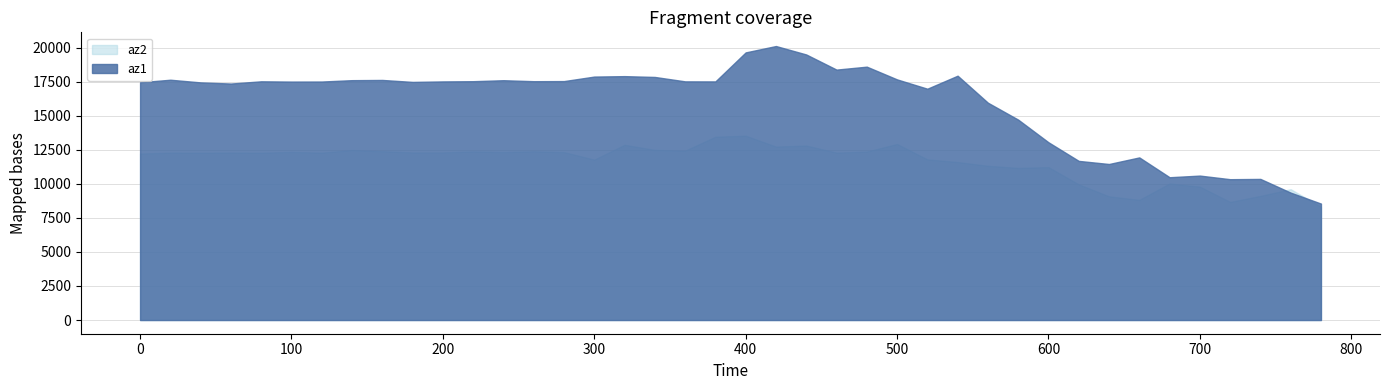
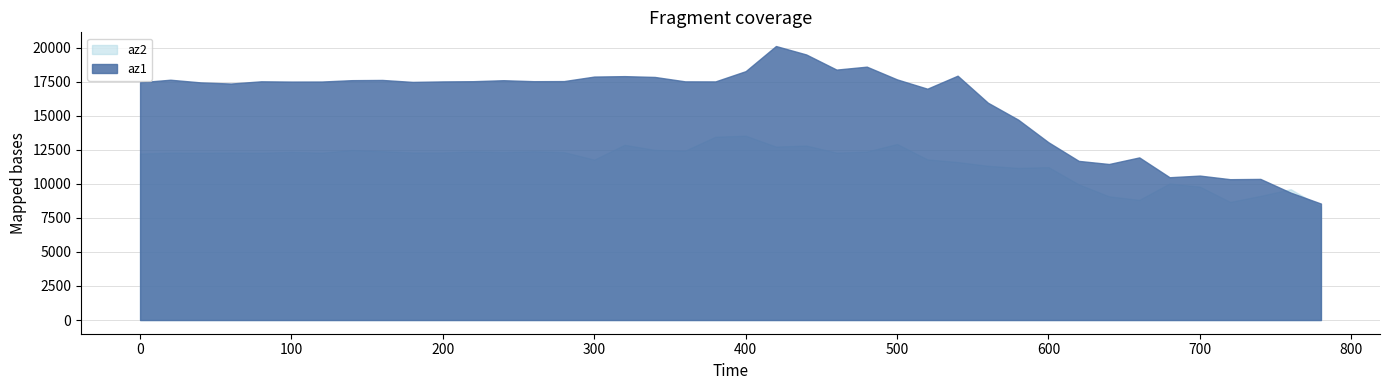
  {
    "az2": {
      "0": 12200,
      "100": 12400,
      "200": 12300,
      "300": 11800,
      "400": 13500,
      "500": 12900,
      "600": 11200,
      "700": 9800
    },
    "az1": {
      "0": 17500,
      "100": 17500,
      "200": 17500,
      "300": 17900,
-     "400": 19700,
+     "400": 18300,
      "500": 17700,
      "600": 13100,
      "700": 10600
    }
  }
